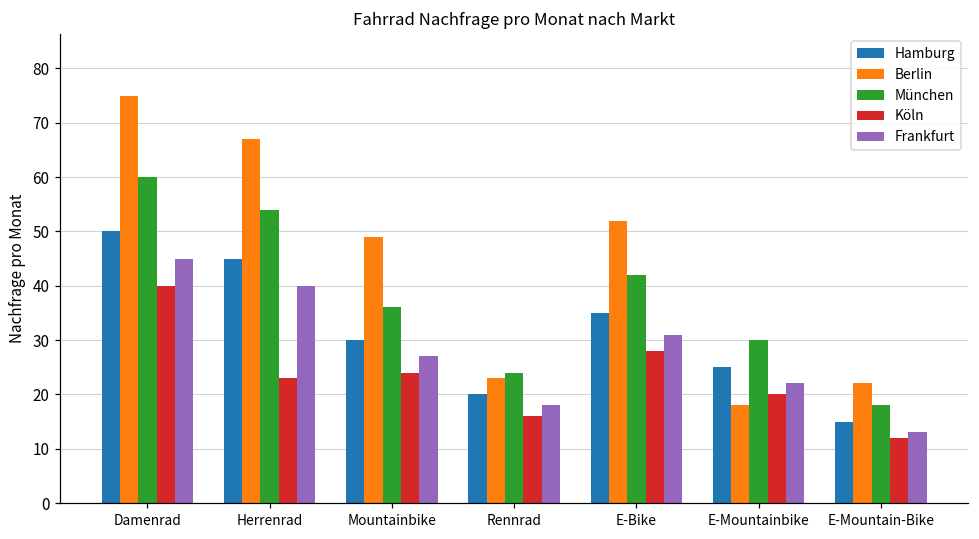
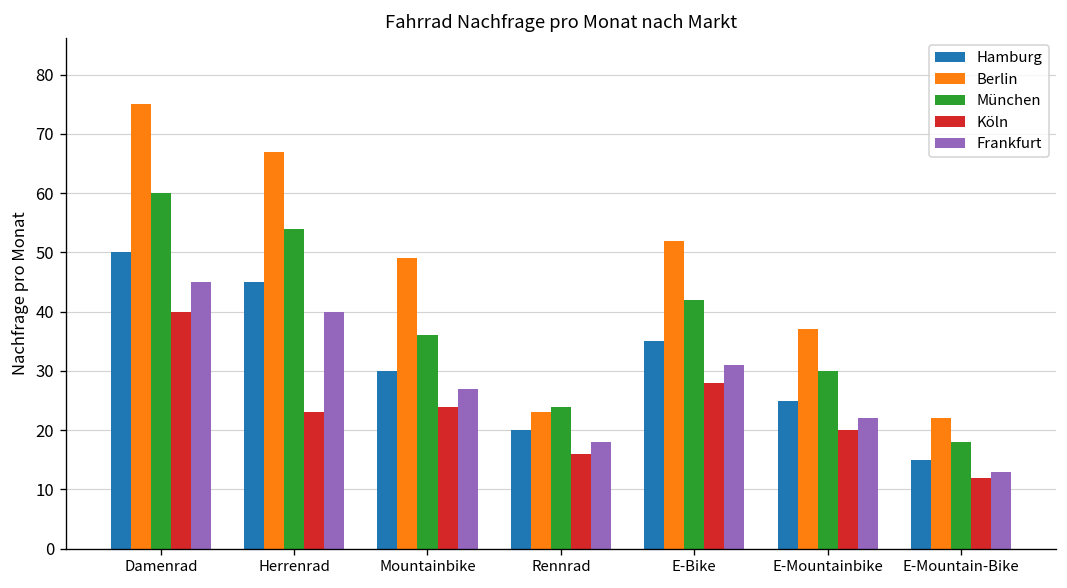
  {
    "Hamburg": {
      "Damenrad": 50,
      "Herrenrad": 45,
      "Mountainbike": 30,
      "Rennrad": 20,
      "E-Bike": 35,
      "E-Mountainbike": 25,
      "E-Mountain-Bike": 15
    },
    "Berlin": {
      "Damenrad": 75,
      "Herrenrad": 67,
      "Mountainbike": 49,
      "Rennrad": 23,
      "E-Bike": 52,
-     "E-Mountainbike": 18,
+     "E-Mountainbike": 37,
      "E-Mountain-Bike": 22
    },
    "München": {
      "Damenrad": 60,
      "Herrenrad": 54,
      "Mountainbike": 36,
      "Rennrad": 24,
      "E-Bike": 42,
      "E-Mountainbike": 30,
      "E-Mountain-Bike": 18
    },
    "Köln": {
      "Damenrad": 40,
      "Herrenrad": 23,
      "Mountainbike": 24,
      "Rennrad": 16,
      "E-Bike": 28,
      "E-Mountainbike": 20,
      "E-Mountain-Bike": 12
    },
    "Frankfurt": {
      "Damenrad": 45,
      "Herrenrad": 40,
      "Mountainbike": 27,
      "Rennrad": 18,
      "E-Bike": 31,
      "E-Mountainbike": 22,
      "E-Mountain-Bike": 13
    }
  }
